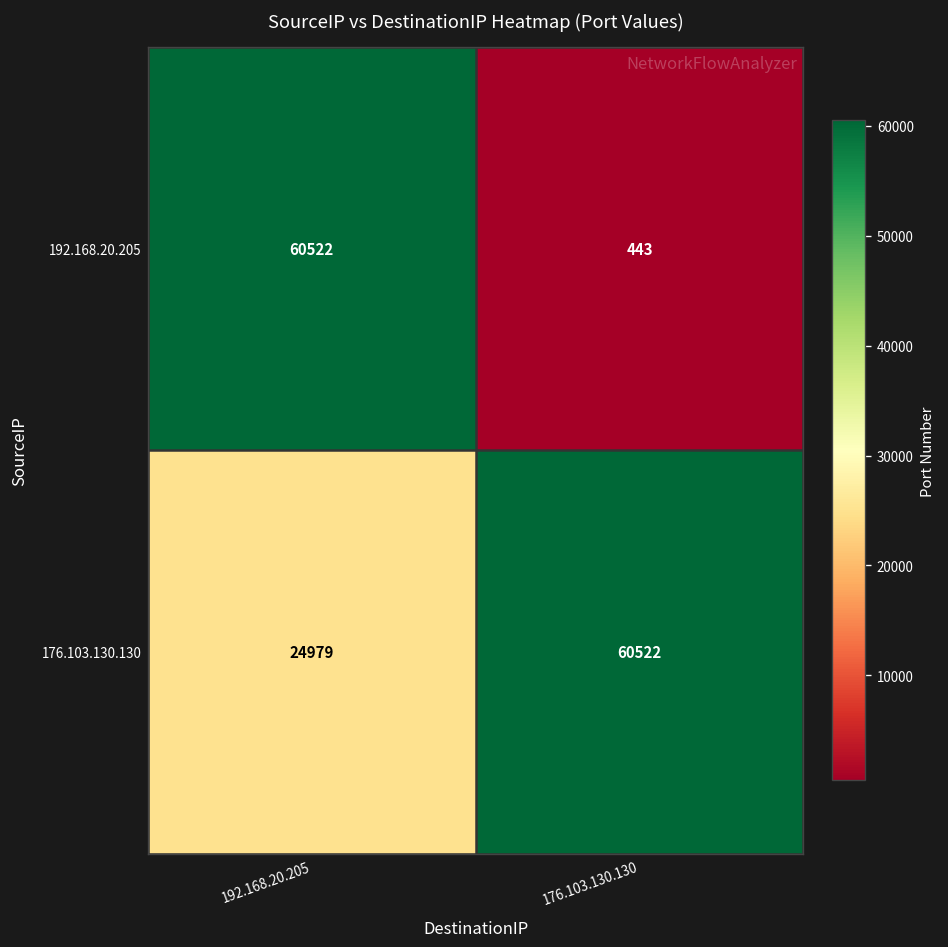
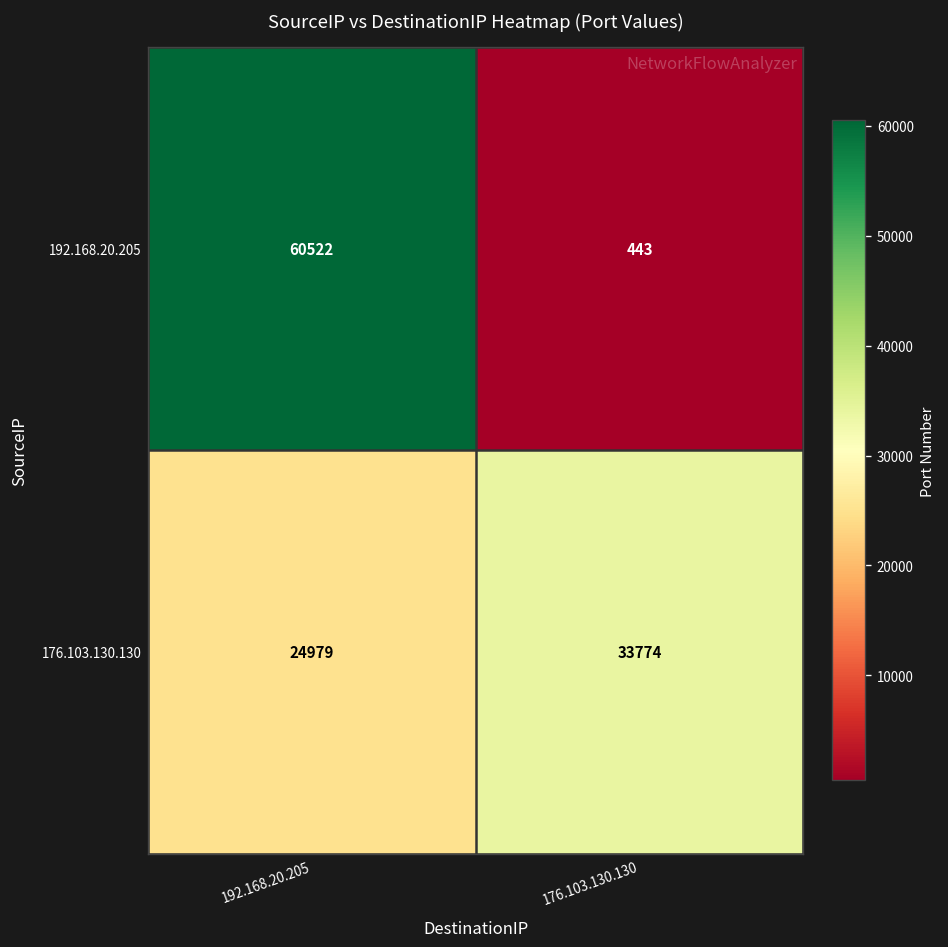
  {
    "192.168.20.205": {
      "192.168.20.205": 60522
    },
    "176.103.130.130": {
      "192.168.20.205": 24979,
-     "176.103.130.130": 60522
+     "176.103.130.130": 33774
    }
  }
